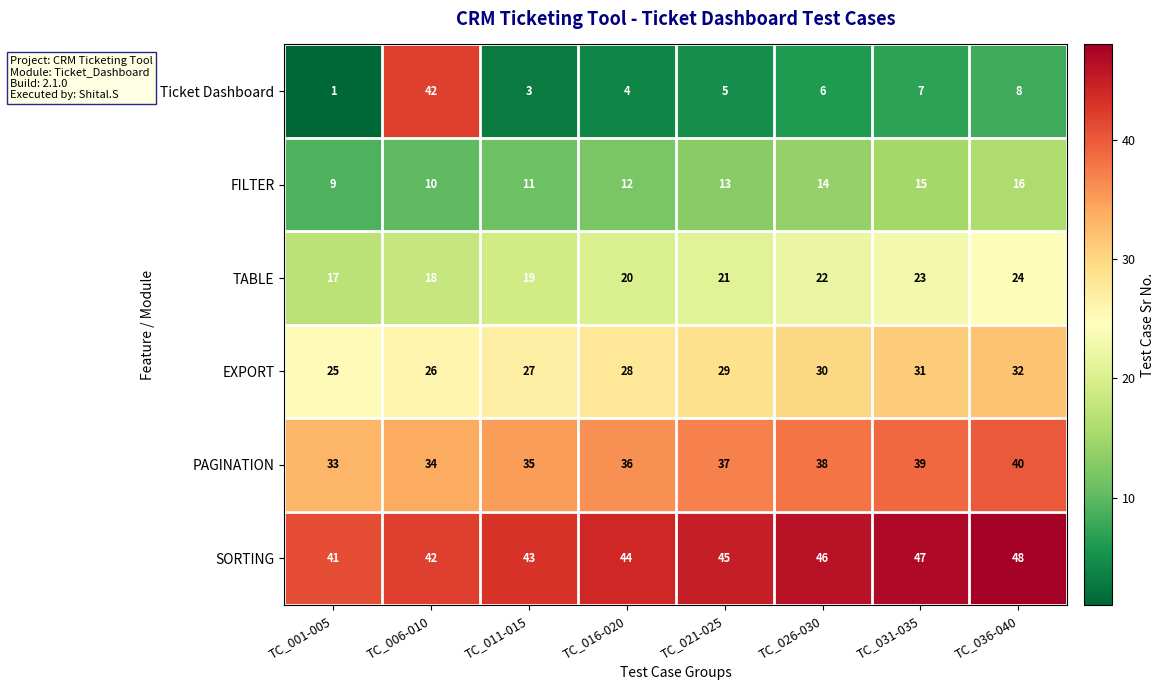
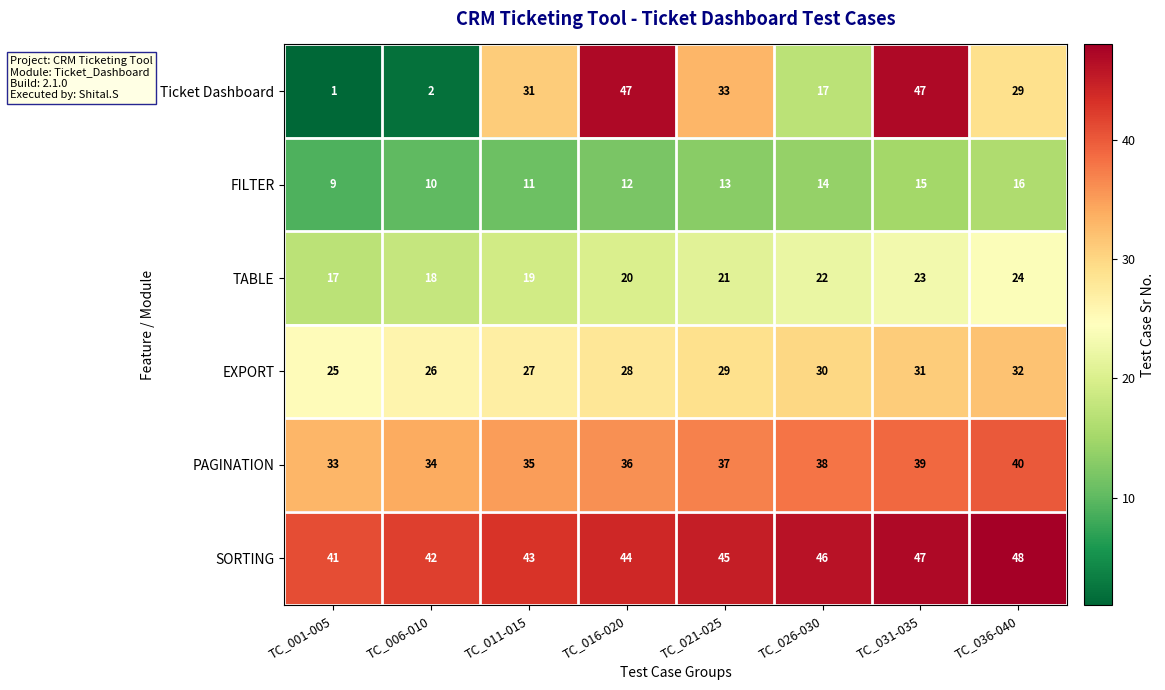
  {
    "Ticket Dashboard": {
      "TC_001-005": 1,
-     "TC_006-010": 42,
-     "TC_011-015": 3,
-     "TC_016-020": 4,
-     "TC_021-025": 5,
-     "TC_026-030": 6,
-     "TC_031-035": 7,
-     "TC_036-040": 8
+     "TC_006-010": 2,
+     "TC_011-015": 31,
+     "TC_016-020": 47,
+     "TC_021-025": 33,
+     "TC_026-030": 17,
+     "TC_031-035": 47,
+     "TC_036-040": 29
    },
    "FILTER": {
      "TC_001-005": 9,
      "TC_006-010": 10,
      "TC_011-015": 11,
      "TC_016-020": 12,
      "TC_021-025": 13,
      "TC_026-030": 14,
      "TC_031-035": 15,
      "TC_036-040": 16
    },
    "TABLE": {
      "TC_001-005": 17,
      "TC_006-010": 18,
      "TC_011-015": 19,
      "TC_016-020": 20,
      "TC_021-025": 21,
      "TC_026-030": 22,
      "TC_031-035": 23,
      "TC_036-040": 24
    },
    "EXPORT": {
      "TC_001-005": 25,
      "TC_006-010": 26,
      "TC_011-015": 27,
      "TC_016-020": 28,
      "TC_021-025": 29,
      "TC_026-030": 30,
      "TC_031-035": 31,
      "TC_036-040": 32
    },
    "PAGINATION": {
      "TC_001-005": 33,
      "TC_006-010": 34,
      "TC_011-015": 35,
      "TC_016-020": 36,
      "TC_021-025": 37,
      "TC_026-030": 38,
      "TC_031-035": 39,
      "TC_036-040": 40
    },
    "SORTING": {
      "TC_001-005": 41,
      "TC_006-010": 42,
      "TC_011-015": 43,
      "TC_016-020": 44,
      "TC_021-025": 45,
      "TC_026-030": 46,
      "TC_031-035": 47,
      "TC_036-040": 48
    }
  }
